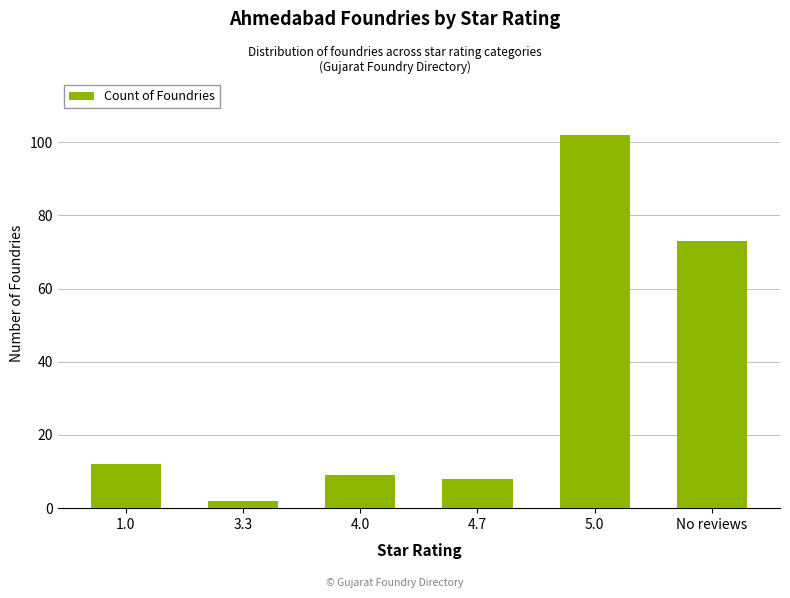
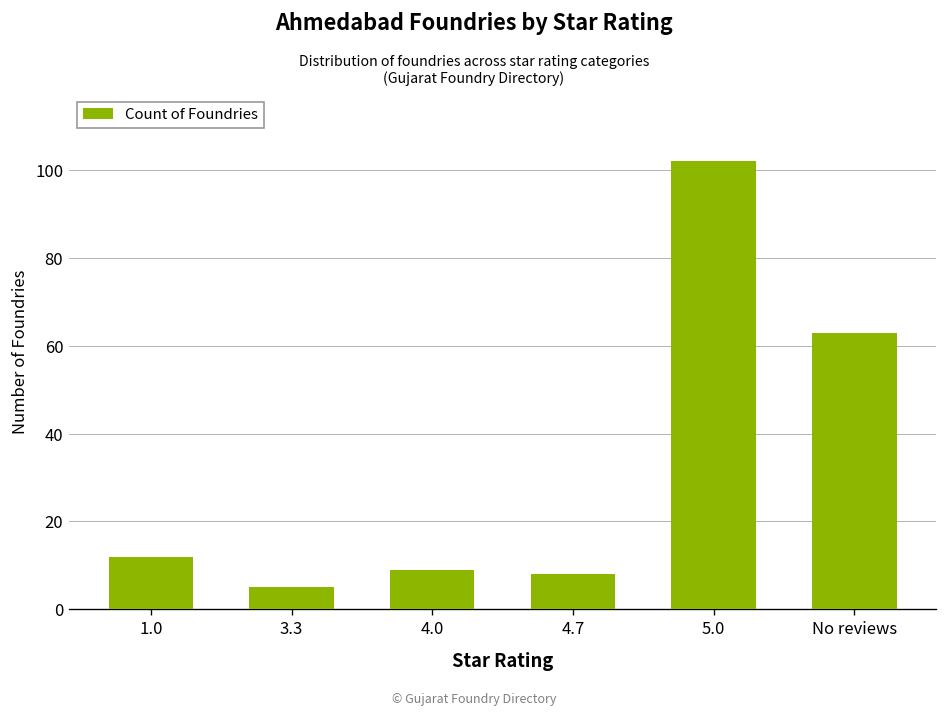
  {
    "1.0": 12,
-   "3.3": 2,
+   "3.3": 5,
    "4.0": 9,
    "4.7": 8,
    "5.0": 102,
-   "No reviews": 73
+   "No reviews": 63
  }
